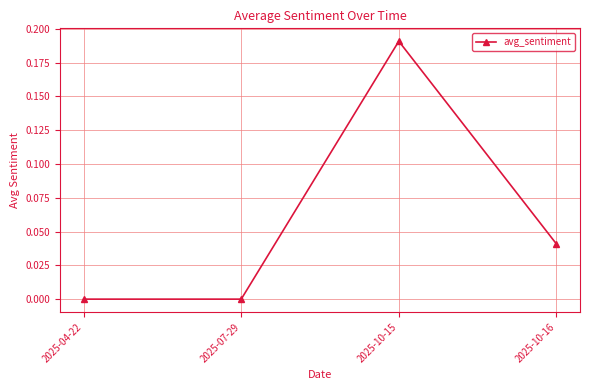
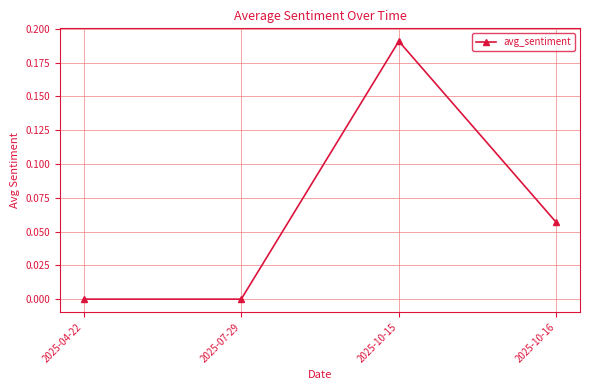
  {
    "2025-04-22": 0.000,
    "2025-07-29": 0.000,
    "2025-10-15": 0.191,
-   "2025-10-16": 0.041
+   "2025-10-16": 0.057
  }
